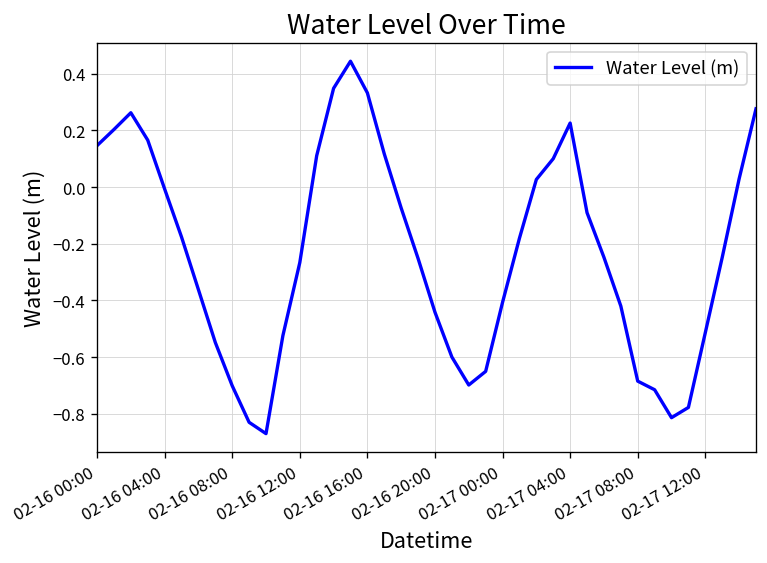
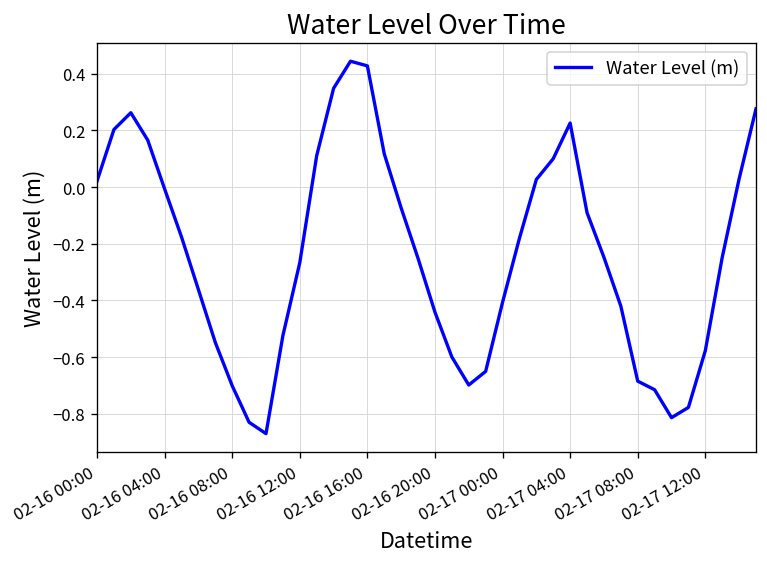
  {
-   "02-16 00:00": 0.15,
+   "02-16 00:00": 0.02,
    "02-16 04:00": -0.01,
    "02-16 08:00": -0.70,
    "02-16 12:00": -0.27,
-   "02-16 16:00": 0.33,
+   "02-16 16:00": 0.43,
    "02-16 20:00": -0.44,
    "02-17 00:00": -0.41,
    "02-17 04:00": 0.23,
    "02-17 08:00": -0.69,
-   "02-17 12:00": -0.51
+   "02-17 12:00": -0.58
  }
